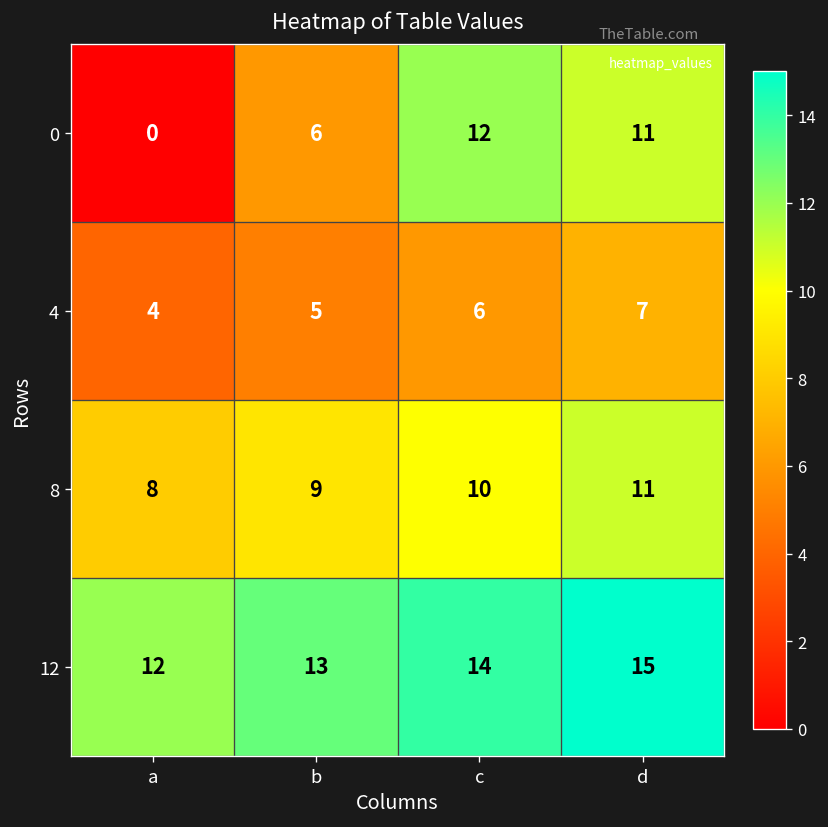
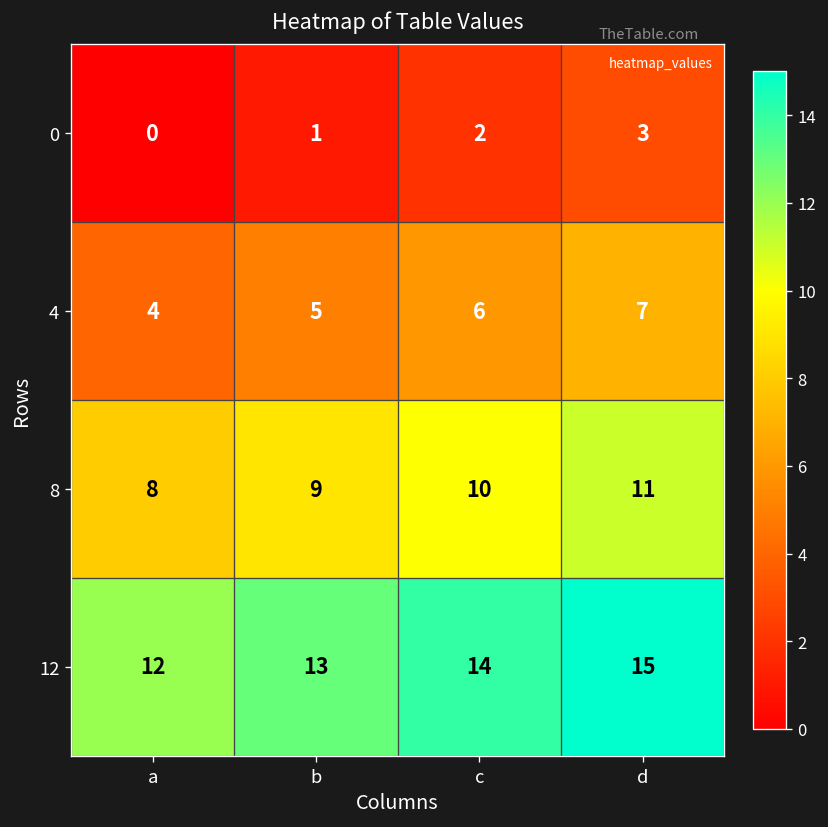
  {
    "0": {
      "a": 0,
-     "b": 6,
-     "c": 12,
-     "d": 11
+     "b": 1,
+     "c": 2,
+     "d": 3
    },
    "4": {
      "a": 4,
      "b": 5,
      "c": 6,
      "d": 7
    },
    "8": {
      "a": 8,
      "b": 9,
      "c": 10,
      "d": 11
    },
    "12": {
      "a": 12,
      "b": 13,
      "c": 14,
      "d": 15
    }
  }
